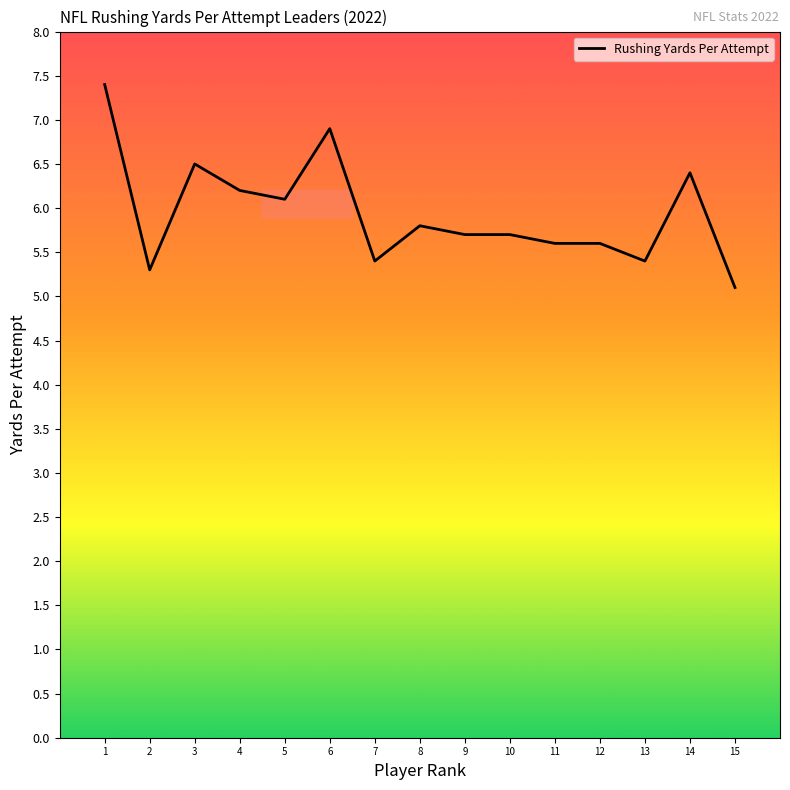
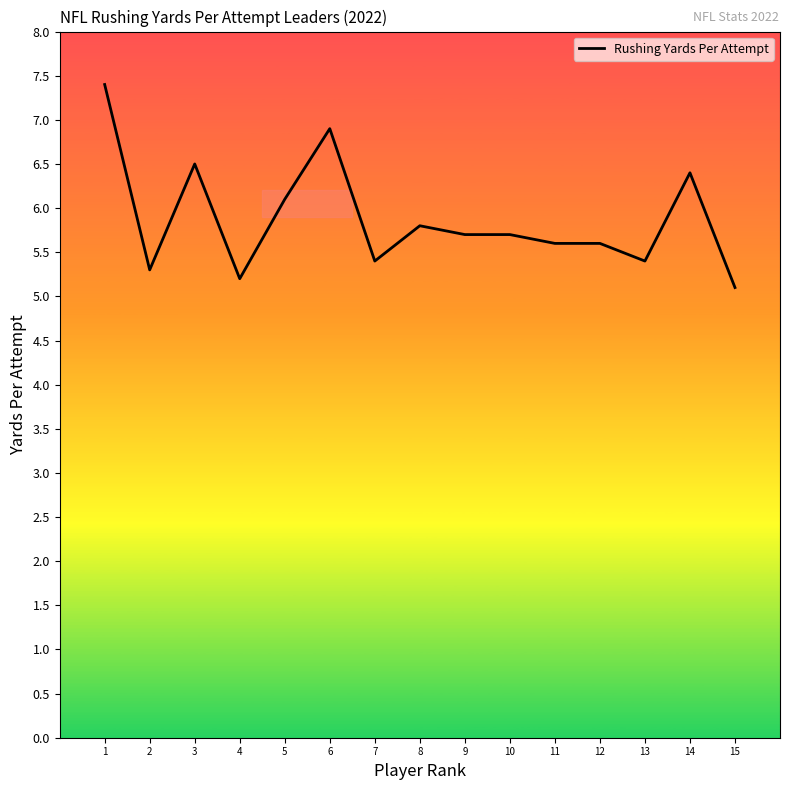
  {
    "1": 7.4,
    "2": 5.3,
    "3": 6.5,
-   "4": 6.2,
+   "4": 5.2,
    "6": 6.9,
    "7": 5.4,
    "8": 5.8,
    "9": 5.7,
    "10": 5.7,
    "11": 5.6,
    "12": 5.6,
    "13": 5.4,
    "14": 6.4,
    "15": 5.1
  }
